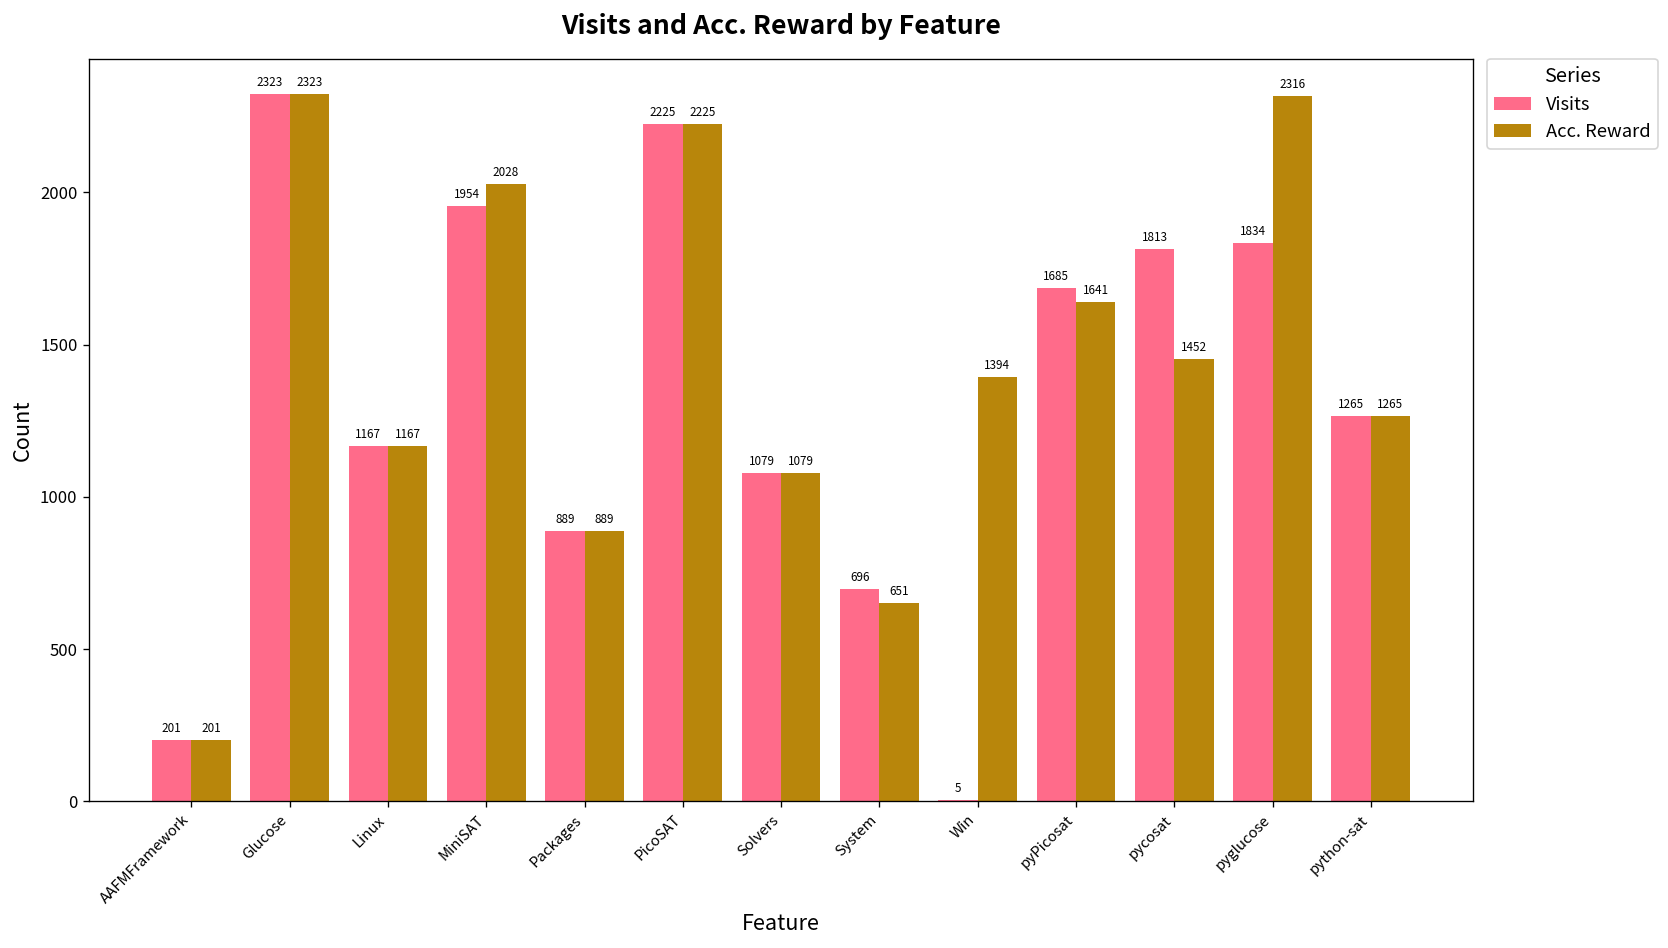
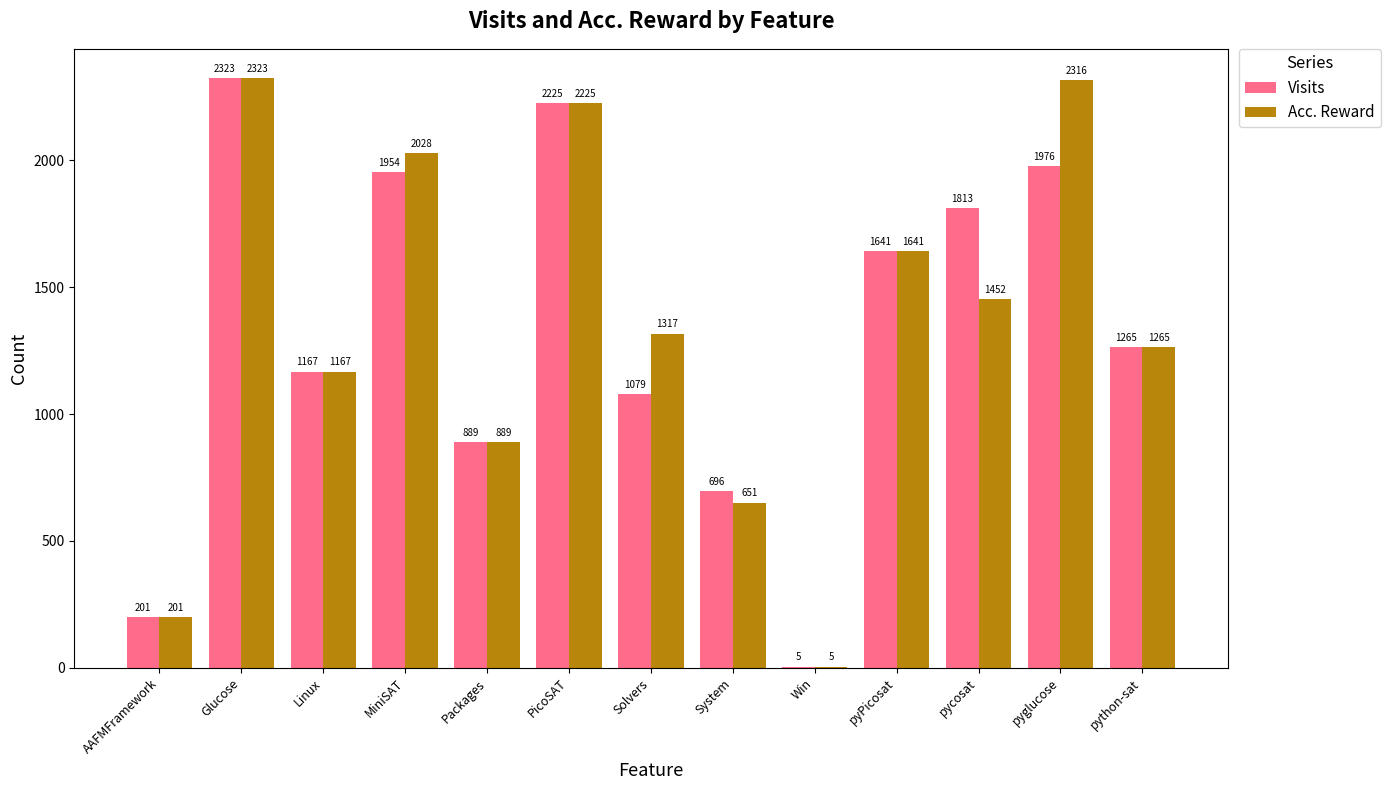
  {
    "Visits": {
      "AAFMFramework": 201,
      "Glucose": 2323,
      "Linux": 1167,
      "MiniSAT": 1954,
      "Packages": 889,
      "PicoSAT": 2225,
      "Solvers": 1079,
      "System": 696,
      "Win": 5,
-     "pyPicosat": 1685,
+     "pyPicosat": 1641,
      "pycosat": 1813,
-     "pyglucose": 1834,
+     "pyglucose": 1976,
      "python-sat": 1265
    },
    "Acc. Reward": {
      "AAFMFramework": 201,
      "Glucose": 2323,
      "Linux": 1167,
      "MiniSAT": 2028,
      "Packages": 889,
      "PicoSAT": 2225,
-     "Solvers": 1079,
+     "Solvers": 1317,
      "System": 651,
-     "Win": 1394,
+     "Win": 5,
      "pyPicosat": 1641,
      "pycosat": 1452,
      "pyglucose": 2316,
      "python-sat": 1265
    }
  }
